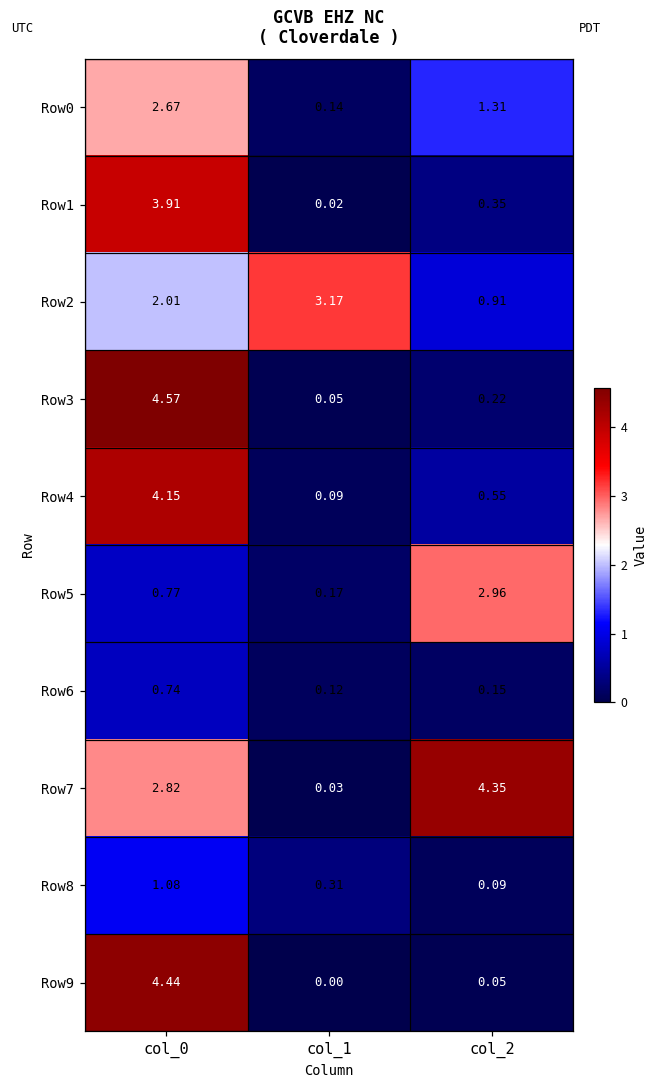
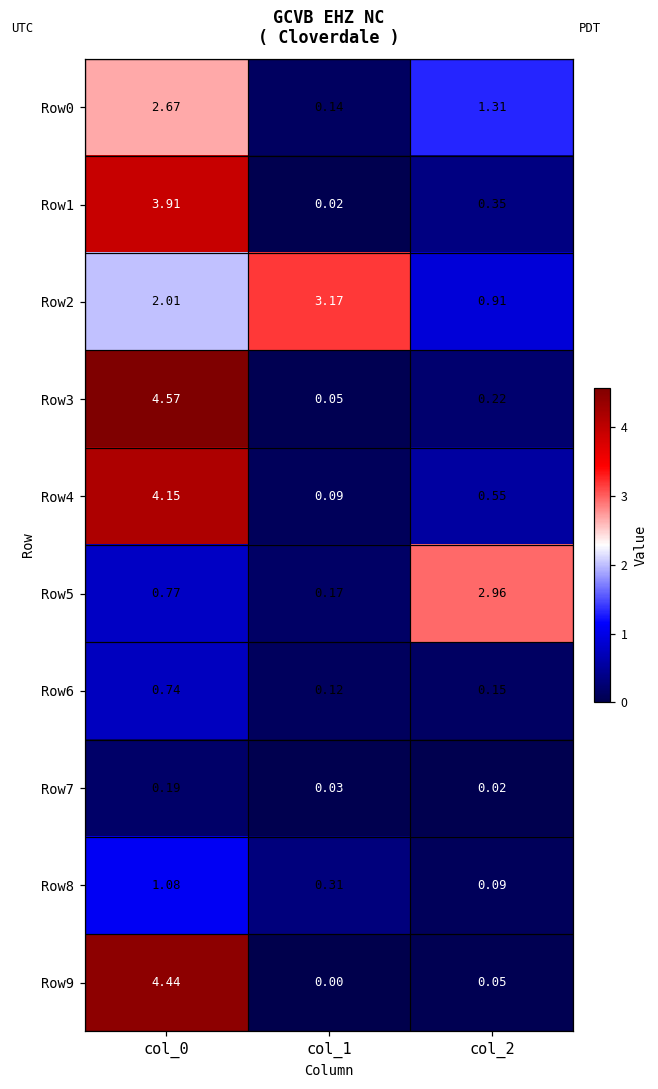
  {
    "Row0": {
      "col_0": 2.67,
      "col_1": 0.14,
      "col_2": 1.31
    },
    "Row1": {
      "col_0": 3.91,
      "col_1": 0.02,
      "col_2": 0.35
    },
    "Row2": {
      "col_0": 2.01,
      "col_1": 3.17,
      "col_2": 0.91
    },
    "Row3": {
      "col_0": 4.57,
      "col_1": 0.05,
      "col_2": 0.22
    },
    "Row4": {
      "col_0": 4.15,
      "col_1": 0.09,
      "col_2": 0.55
    },
    "Row5": {
      "col_0": 0.77,
      "col_1": 0.17,
      "col_2": 2.96
    },
    "Row6": {
      "col_0": 0.74,
      "col_1": 0.12,
      "col_2": 0.15
    },
    "Row7": {
-     "col_0": 2.82,
+     "col_0": 0.19,
      "col_1": 0.03,
-     "col_2": 4.35
+     "col_2": 0.02
    },
    "Row8": {
      "col_0": 1.08,
      "col_1": 0.31,
      "col_2": 0.09
    },
    "Row9": {
      "col_0": 4.44,
      "col_1": 0.00,
      "col_2": 0.05
    }
  }
